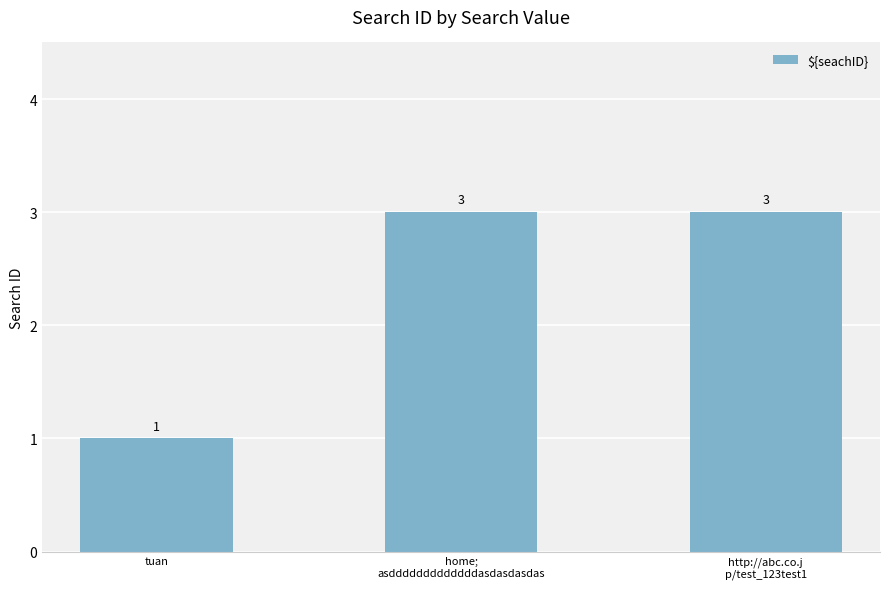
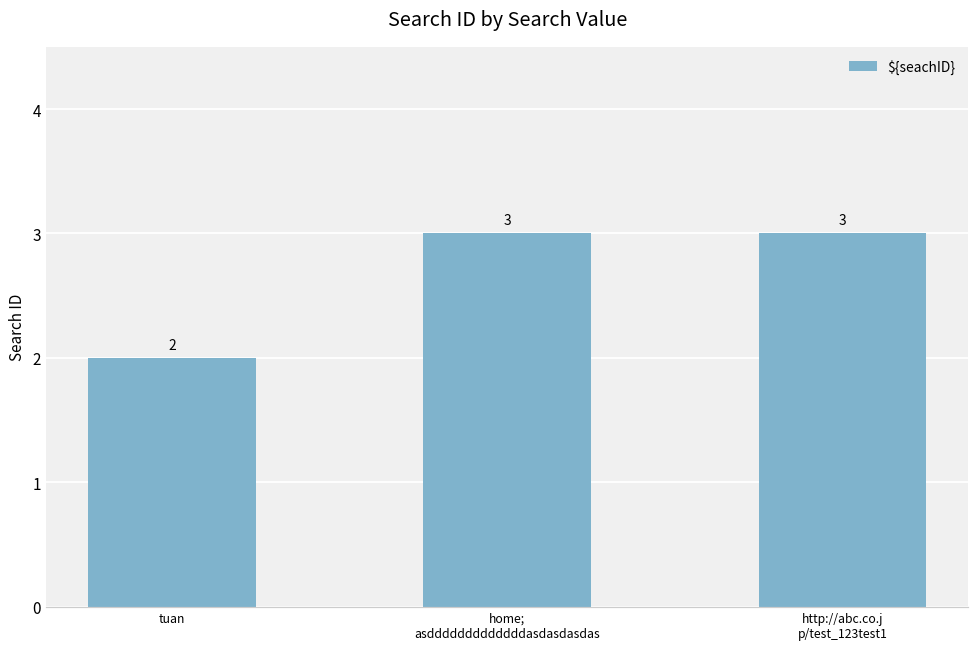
  {
-   "tuan": 1,
+   "tuan": 2,
    "home; asdddddddddddddasdasdasdas": 3,
    "http://abc.co.j p/test_123test1": 3
  }
